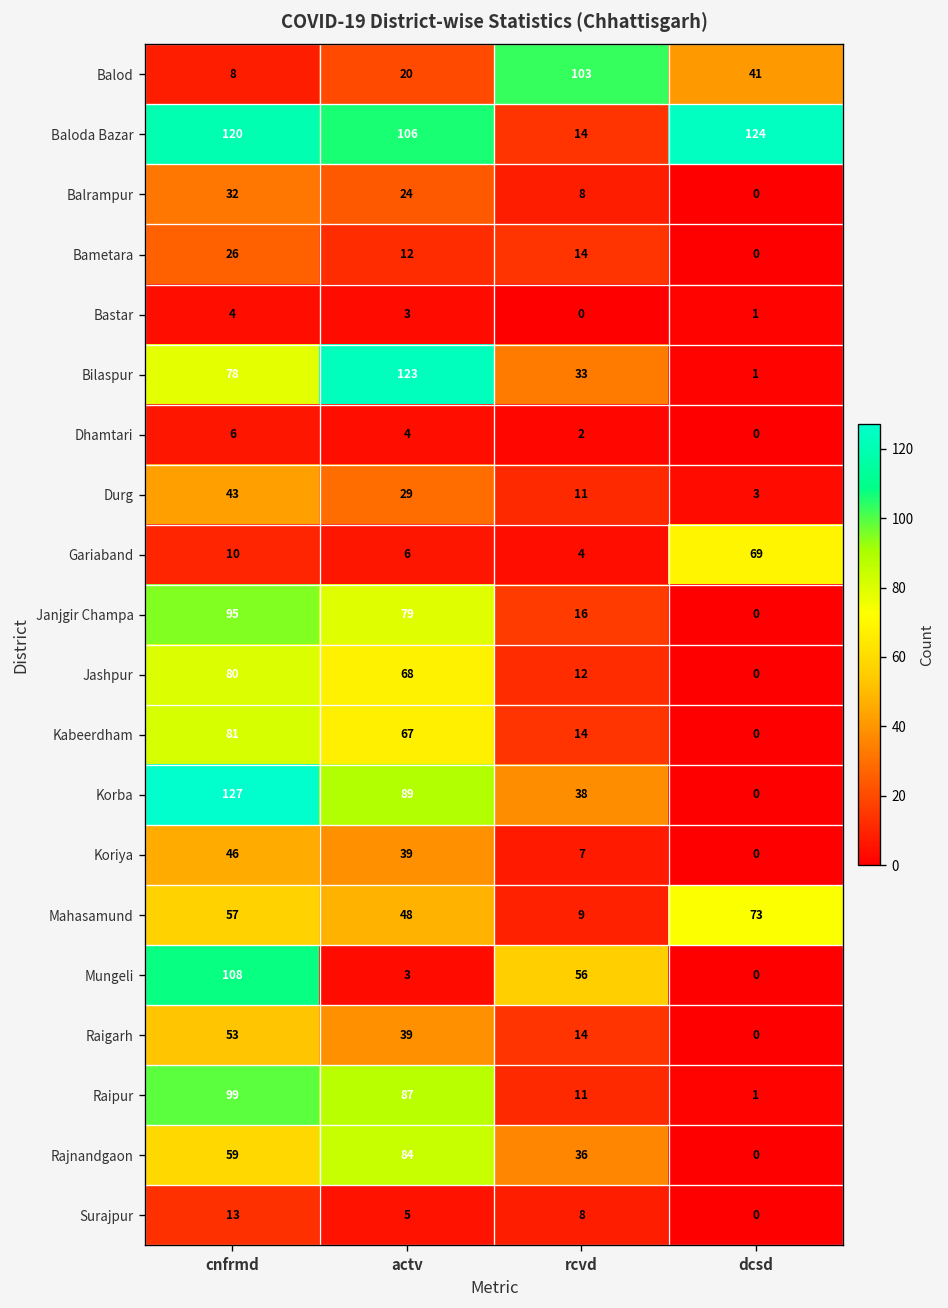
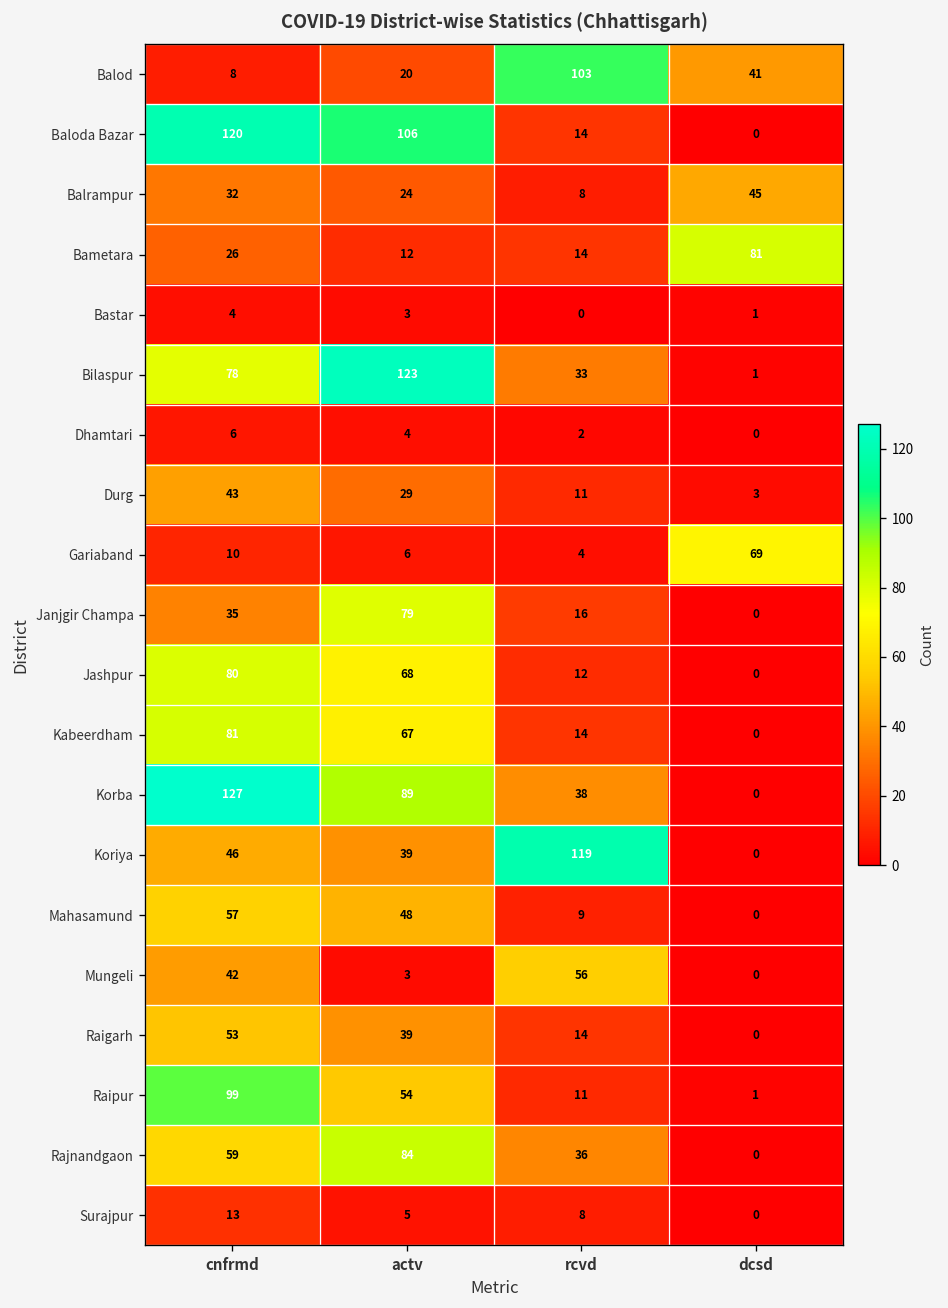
  {
    "Balod": {
      "cnfrmd": 8,
      "actv": 20,
      "rcvd": 103,
      "dcsd": 41
    },
    "Baloda Bazar": {
      "cnfrmd": 120,
      "actv": 106,
      "rcvd": 14,
-     "dcsd": 124
+     "dcsd": 0
    },
    "Balrampur": {
      "cnfrmd": 32,
      "actv": 24,
      "rcvd": 8,
-     "dcsd": 0
+     "dcsd": 45
    },
    "Bametara": {
      "cnfrmd": 26,
      "actv": 12,
      "rcvd": 14,
-     "dcsd": 0
+     "dcsd": 81
    },
    "Bastar": {
      "cnfrmd": 4,
      "actv": 3,
      "rcvd": 0,
      "dcsd": 1
    },
    "Bilaspur": {
      "cnfrmd": 78,
      "actv": 123,
      "rcvd": 33,
      "dcsd": 1
    },
    "Dhamtari": {
      "cnfrmd": 6,
      "actv": 4,
      "rcvd": 2,
      "dcsd": 0
    },
    "Durg": {
      "cnfrmd": 43,
      "actv": 29,
      "rcvd": 11,
      "dcsd": 3
    },
    "Gariaband": {
      "cnfrmd": 10,
      "actv": 6,
      "rcvd": 4,
      "dcsd": 69
    },
    "Janjgir Champa": {
-     "cnfrmd": 95,
+     "cnfrmd": 35,
      "actv": 79,
      "rcvd": 16,
      "dcsd": 0
    },
    "Jashpur": {
      "cnfrmd": 80,
      "actv": 68,
      "rcvd": 12,
      "dcsd": 0
    },
    "Kabeerdham": {
      "cnfrmd": 81,
      "actv": 67,
      "rcvd": 14,
      "dcsd": 0
    },
    "Korba": {
      "cnfrmd": 127,
      "actv": 89,
      "rcvd": 38,
      "dcsd": 0
    },
    "Koriya": {
      "cnfrmd": 46,
      "actv": 39,
-     "rcvd": 7,
+     "rcvd": 119,
      "dcsd": 0
    },
    "Mahasamund": {
      "cnfrmd": 57,
      "actv": 48,
      "rcvd": 9,
-     "dcsd": 73
+     "dcsd": 0
    },
    "Mungeli": {
-     "cnfrmd": 108,
+     "cnfrmd": 42,
      "actv": 3,
      "rcvd": 56,
      "dcsd": 0
    },
    "Raigarh": {
      "cnfrmd": 53,
      "actv": 39,
      "rcvd": 14,
      "dcsd": 0
    },
    "Raipur": {
      "cnfrmd": 99,
-     "actv": 87,
+     "actv": 54,
      "rcvd": 11,
      "dcsd": 1
    },
    "Rajnandgaon": {
      "cnfrmd": 59,
      "actv": 84,
      "rcvd": 36,
      "dcsd": 0
    },
    "Surajpur": {
      "cnfrmd": 13,
      "actv": 5,
      "rcvd": 8,
      "dcsd": 0
    }
  }
